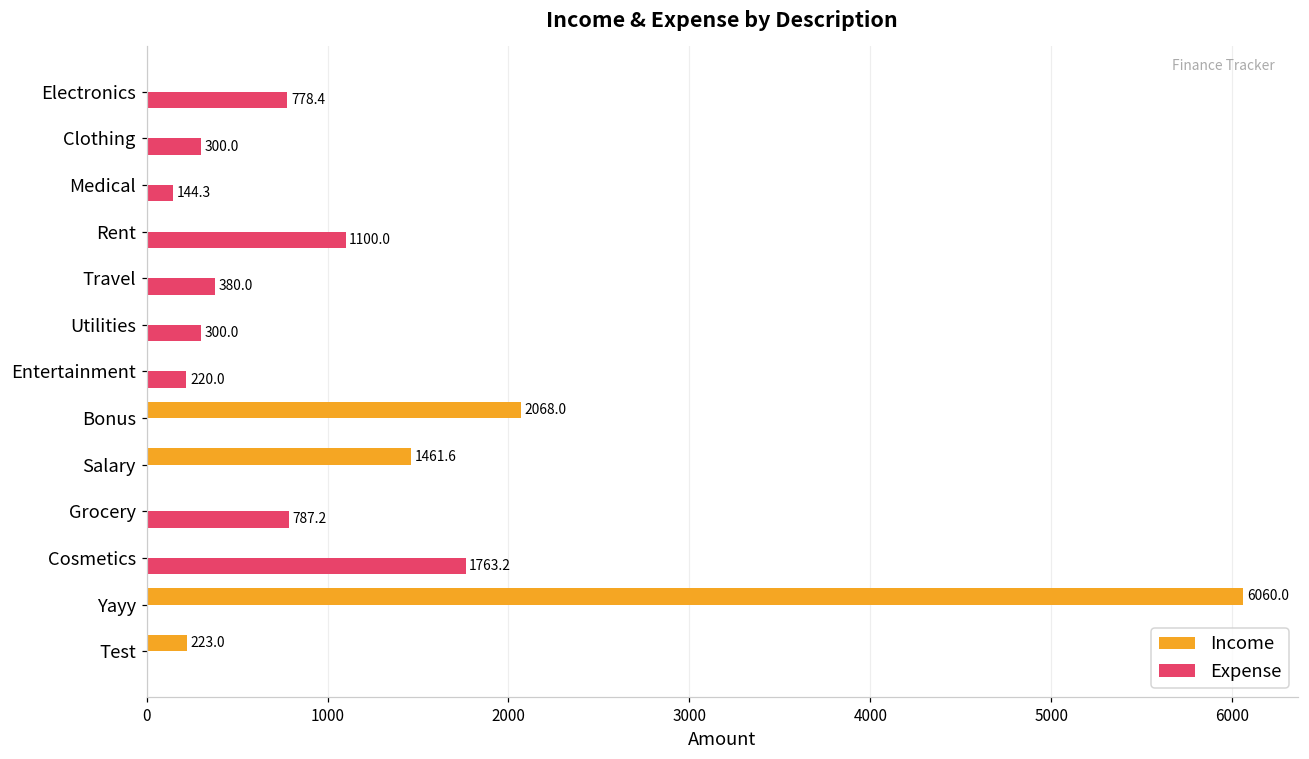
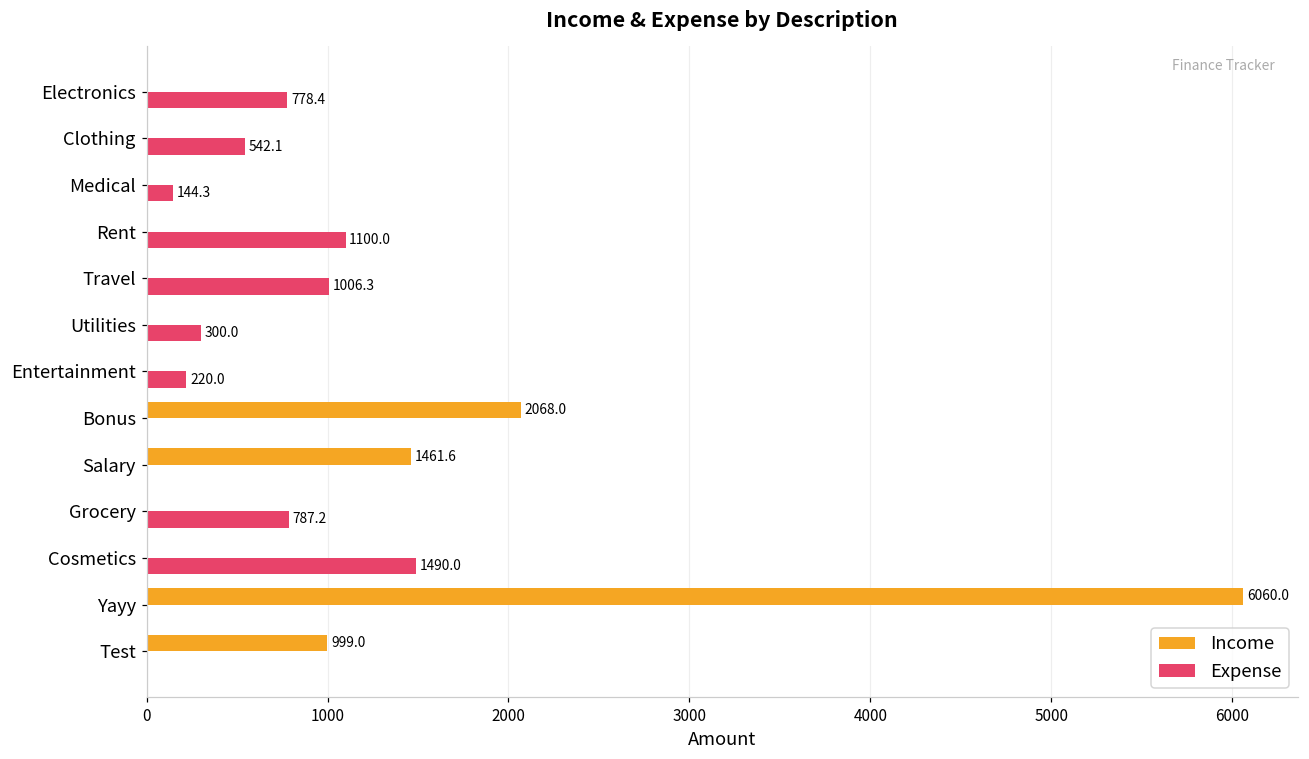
  {
    "Income": {
      "Bonus": 2068.0,
      "Salary": 1461.6,
      "Yayy": 6060.0,
-     "Test": 223.0
+     "Test": 999.0
    },
    "Expense": {
      "Electronics": 778.4,
-     "Clothing": 300.0,
+     "Clothing": 542.1,
      "Medical": 144.3,
      "Rent": 1100.0,
-     "Travel": 380.0,
+     "Travel": 1006.3,
      "Utilities": 300.0,
      "Entertainment": 220.0,
      "Grocery": 787.2,
-     "Cosmetics": 1763.2
+     "Cosmetics": 1490.0
    }
  }
